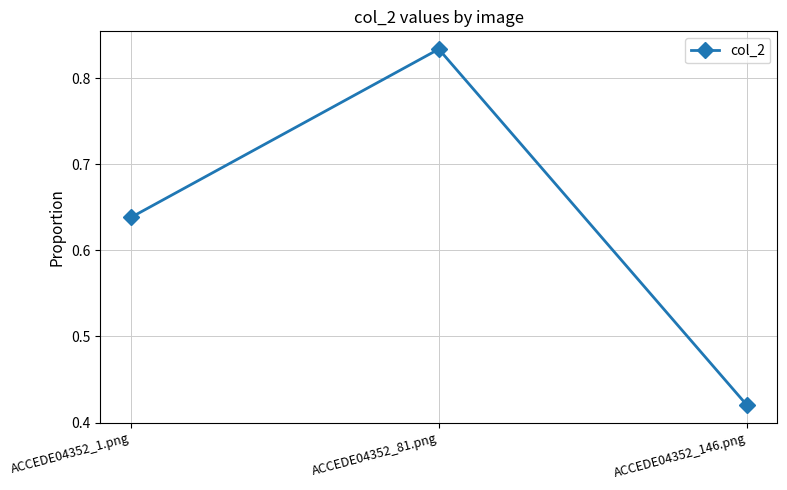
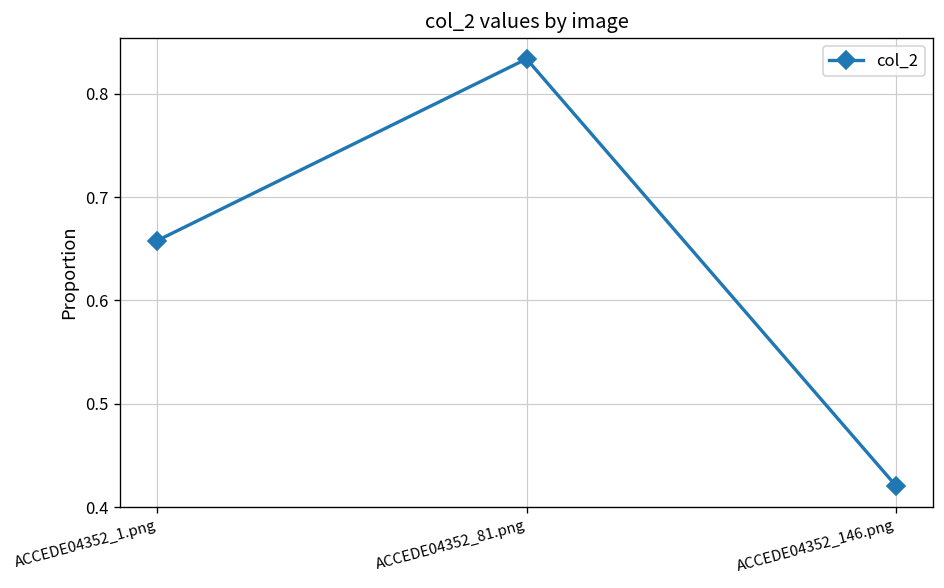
  {
-   "ACCEDE04352_1.png": 0.64,
+   "ACCEDE04352_1.png": 0.66,
    "ACCEDE04352_81.png": 0.83,
    "ACCEDE04352_146.png": 0.42
  }
